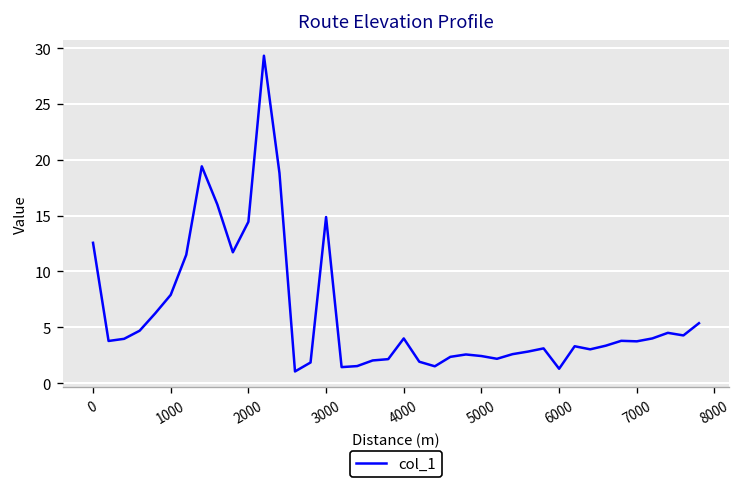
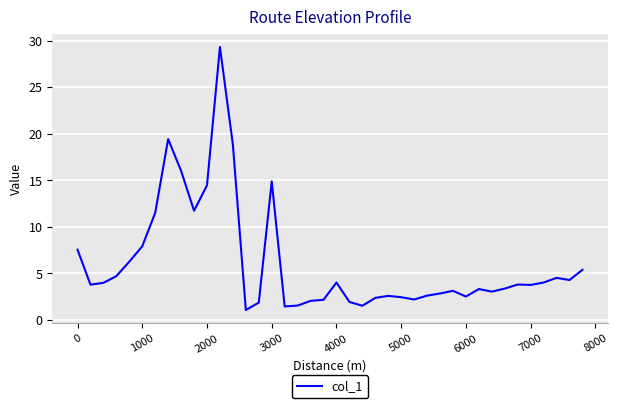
  {
-   "0": 13,
+   "0": 8,
    "1000": 8,
    "2000": 14,
    "3000": 15,
    "4000": 4,
    "5000": 2,
-   "6000": 1,
+   "6000": 3,
    "7000": 4
  }
